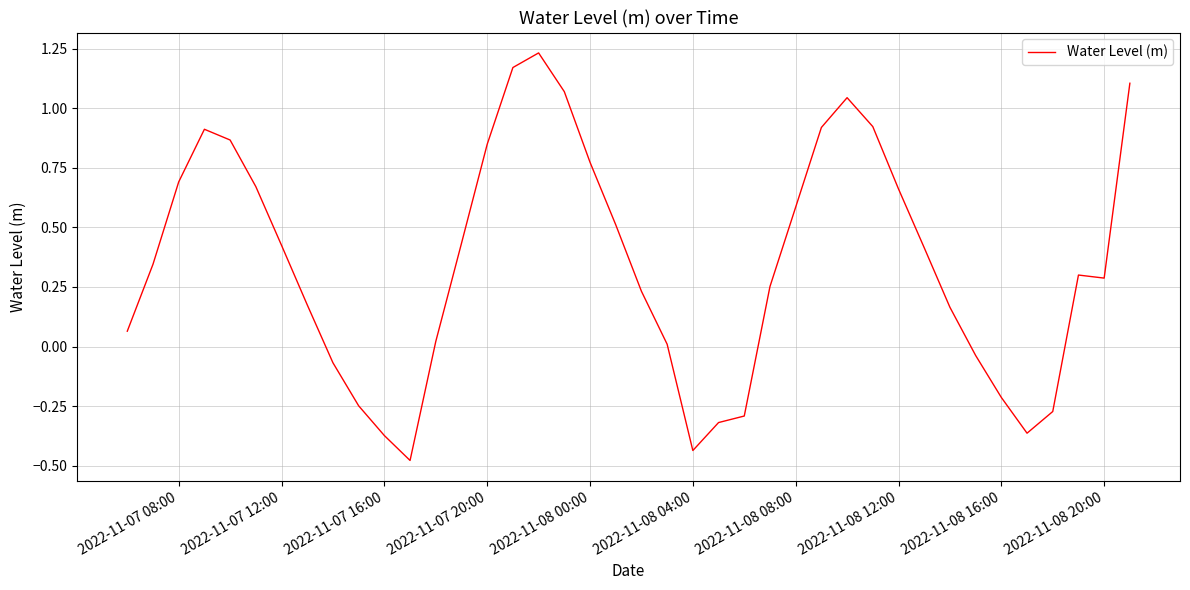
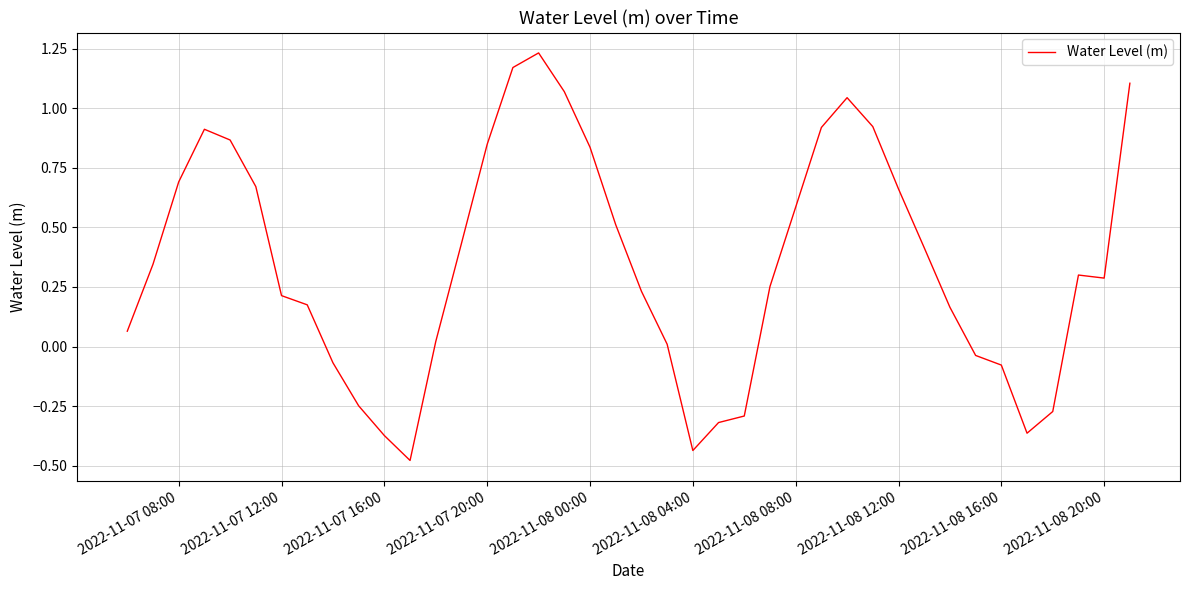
  {
    "2022-11-07 08:00": 0.69,
-   "2022-11-07 12:00": 0.42,
+   "2022-11-07 12:00": 0.21,
    "2022-11-07 16:00": -0.37,
    "2022-11-07 20:00": 0.85,
-   "2022-11-08 00:00": 0.77,
+   "2022-11-08 00:00": 0.84,
    "2022-11-08 04:00": -0.44,
    "2022-11-08 08:00": 0.58,
    "2022-11-08 12:00": 0.66,
-   "2022-11-08 16:00": -0.21,
+   "2022-11-08 16:00": -0.08,
    "2022-11-08 20:00": 0.29
  }
